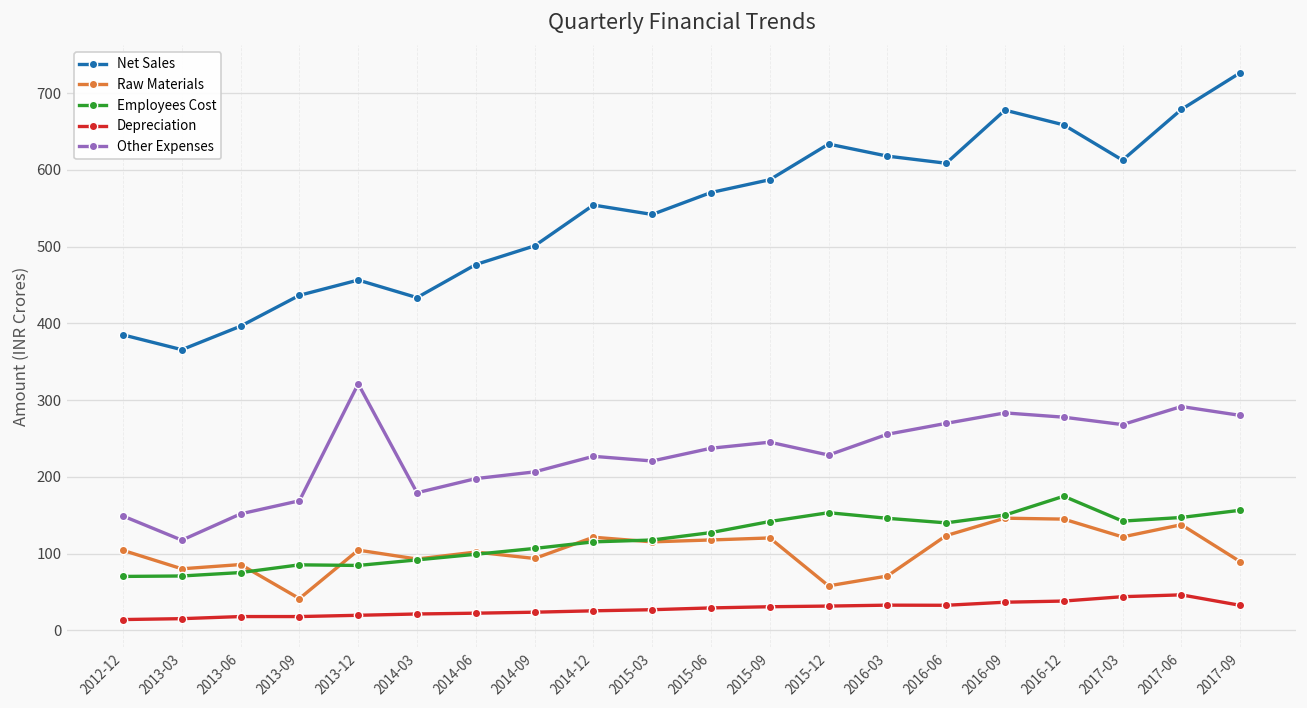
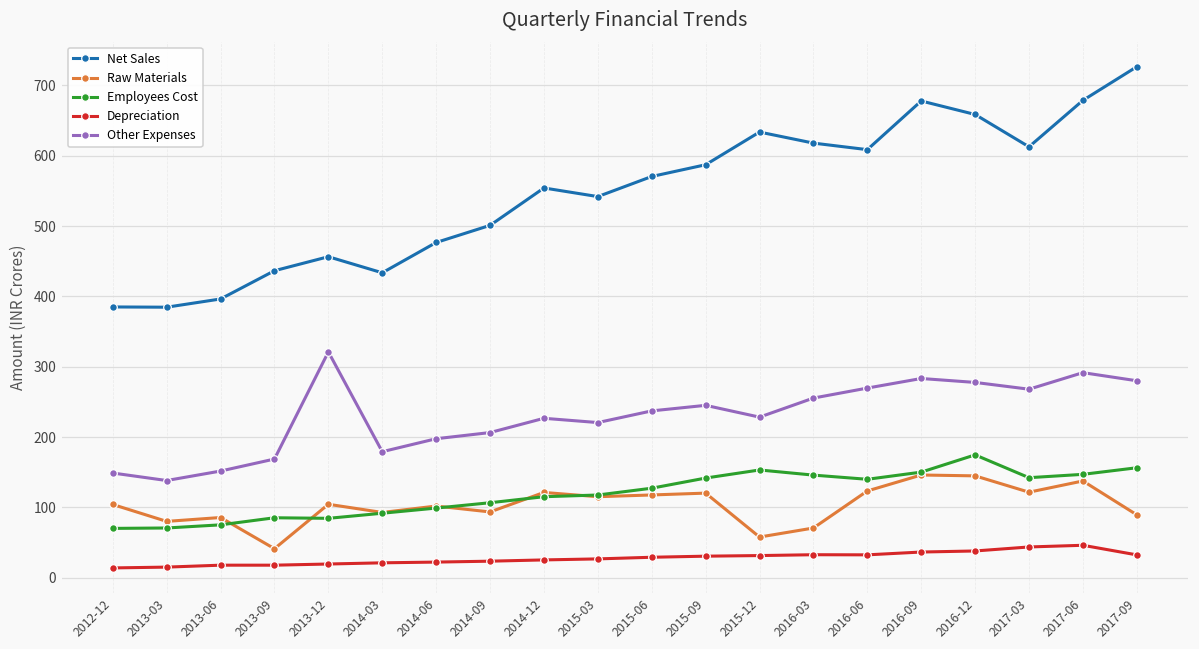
  {
    "Net Sales": {
      "2012-12": 390,
-     "2013-03": 370,
+     "2013-03": 380,
      "2013-06": 400,
      "2013-09": 440,
      "2013-12": 460,
      "2014-03": 430,
      "2014-06": 480,
      "2014-09": 500,
      "2014-12": 550,
      "2015-03": 540,
      "2015-06": 570,
      "2015-09": 590,
      "2015-12": 630,
      "2016-03": 620,
      "2016-06": 610,
      "2016-09": 680,
      "2016-12": 660,
      "2017-03": 610,
      "2017-06": 680,
      "2017-09": 730
    },
    "Raw Materials": {
      "2012-12": 100,
      "2013-03": 80,
      "2013-06": 90,
      "2013-09": 40,
      "2013-12": 100,
      "2014-09": 90,
      "2014-12": 120,
      "2015-06": 120,
      "2015-09": 120,
      "2015-12": 60,
      "2016-03": 70,
      "2016-06": 120,
      "2016-09": 150,
      "2016-12": 140,
      "2017-03": 120,
      "2017-06": 140,
      "2017-09": 90
    },
    "Employees Cost": {
      "2012-12": 70,
      "2013-03": 70,
      "2013-06": 80,
      "2013-09": 90,
      "2013-12": 80,
      "2014-09": 110,
      "2014-12": 120,
      "2015-06": 130,
      "2015-09": 140,
      "2015-12": 150,
      "2016-03": 150,
      "2016-06": 140,
      "2016-09": 150,
      "2016-12": 170,
      "2017-03": 140,
      "2017-06": 150,
      "2017-09": 160
    },
    "Depreciation": {
      "2012-12": 10,
      "2013-03": 20,
      "2013-06": 20,
      "2013-09": 20,
      "2013-12": 20,
      "2014-03": 20,
      "2014-06": 20,
      "2014-09": 20,
      "2014-12": 30,
      "2015-03": 30,
      "2015-06": 30,
      "2015-09": 30,
      "2015-12": 30,
      "2016-03": 30,
      "2016-06": 30,
      "2016-09": 40,
      "2016-12": 40,
      "2017-03": 40,
      "2017-06": 50,
      "2017-09": 30
    },
    "Other Expenses": {
      "2012-12": 150,
-     "2013-03": 120,
+     "2013-03": 140,
      "2013-06": 150,
      "2013-09": 170,
      "2013-12": 320,
      "2014-03": 180,
      "2014-06": 200,
      "2014-09": 210,
      "2014-12": 230,
      "2015-03": 220,
      "2015-06": 240,
      "2015-09": 250,
      "2015-12": 230,
      "2016-03": 260,
      "2016-06": 270,
      "2016-09": 280,
      "2016-12": 280,
      "2017-03": 270,
      "2017-06": 290,
      "2017-09": 280
    }
  }
